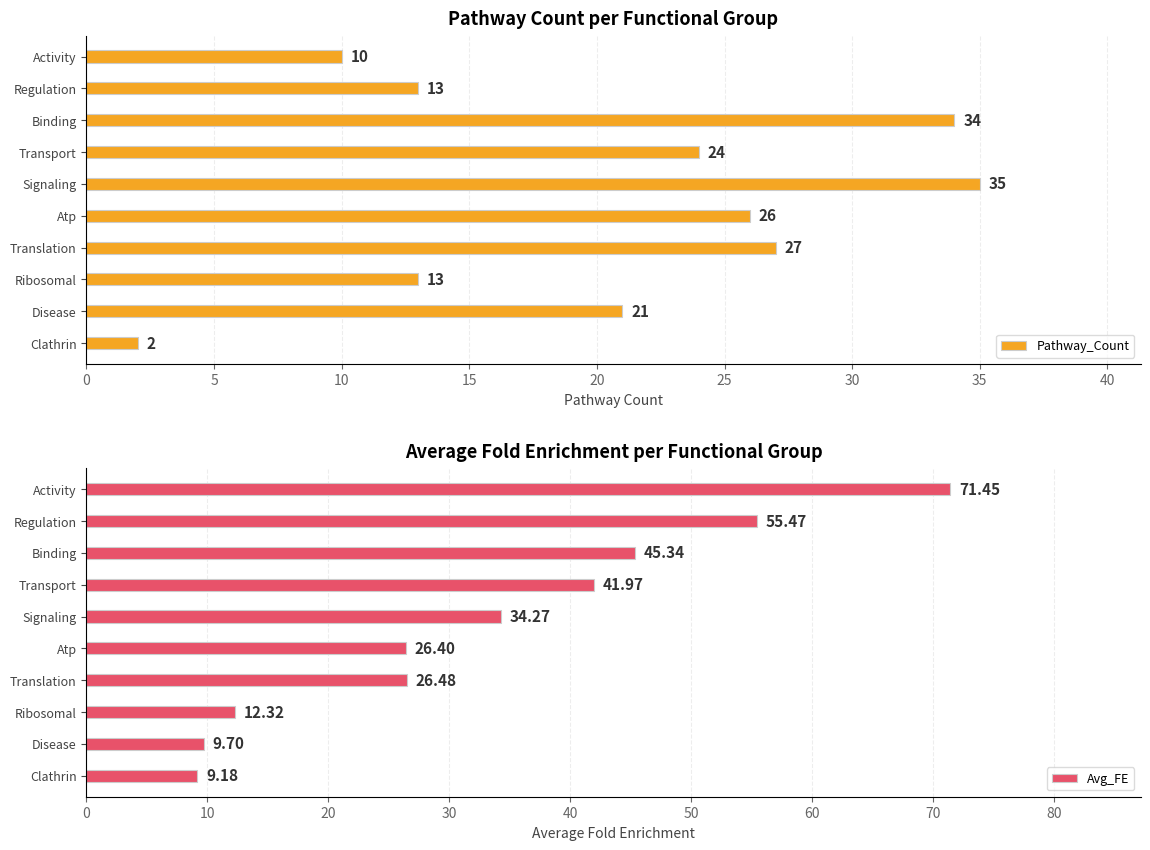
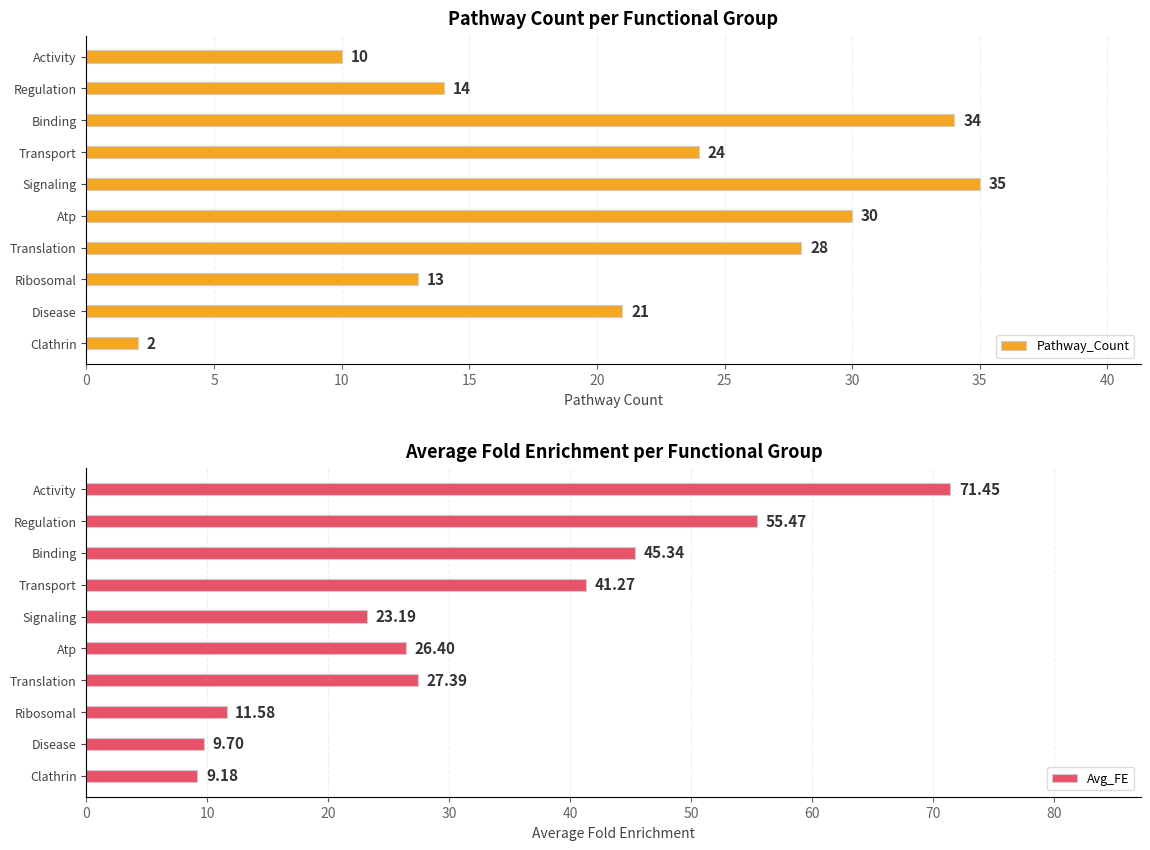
  {
    "Pathway Count per Functional Group": {
      "Activity": 10,
-     "Regulation": 13,
+     "Regulation": 14,
      "Binding": 34,
      "Transport": 24,
      "Signaling": 35,
-     "Atp": 26,
-     "Translation": 27,
+     "Atp": 30,
+     "Translation": 28,
      "Ribosomal": 13,
      "Disease": 21,
      "Clathrin": 2
    },
    "Average Fold Enrichment per Functional Group": {
      "Activity": 71.45,
      "Regulation": 55.47,
      "Binding": 45.34,
-     "Transport": 41.97,
-     "Signaling": 34.27,
+     "Transport": 41.27,
+     "Signaling": 23.19,
      "Atp": 26.40,
-     "Translation": 26.48,
-     "Ribosomal": 12.32,
+     "Translation": 27.39,
+     "Ribosomal": 11.58,
      "Disease": 9.70,
      "Clathrin": 9.18
    }
  }
